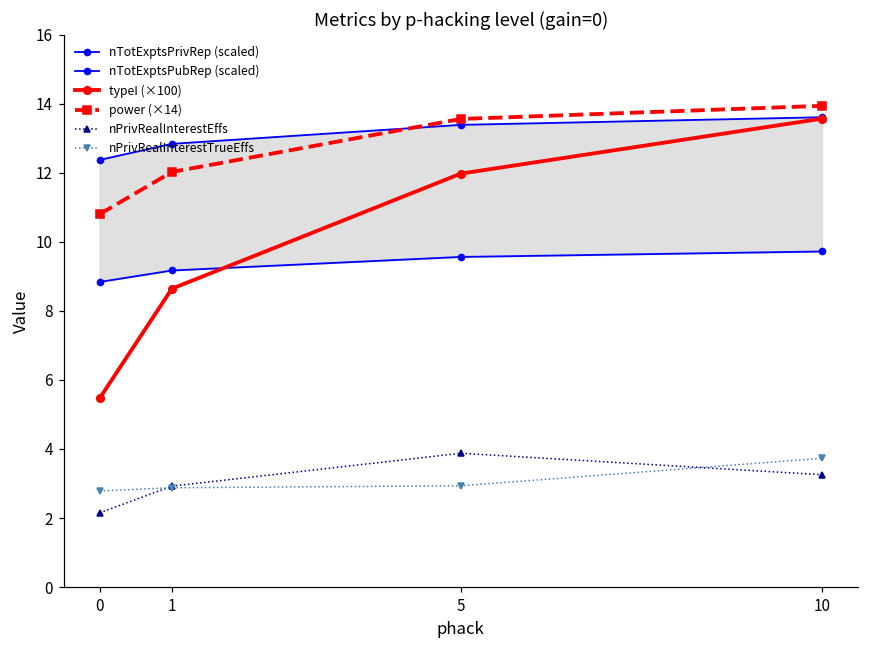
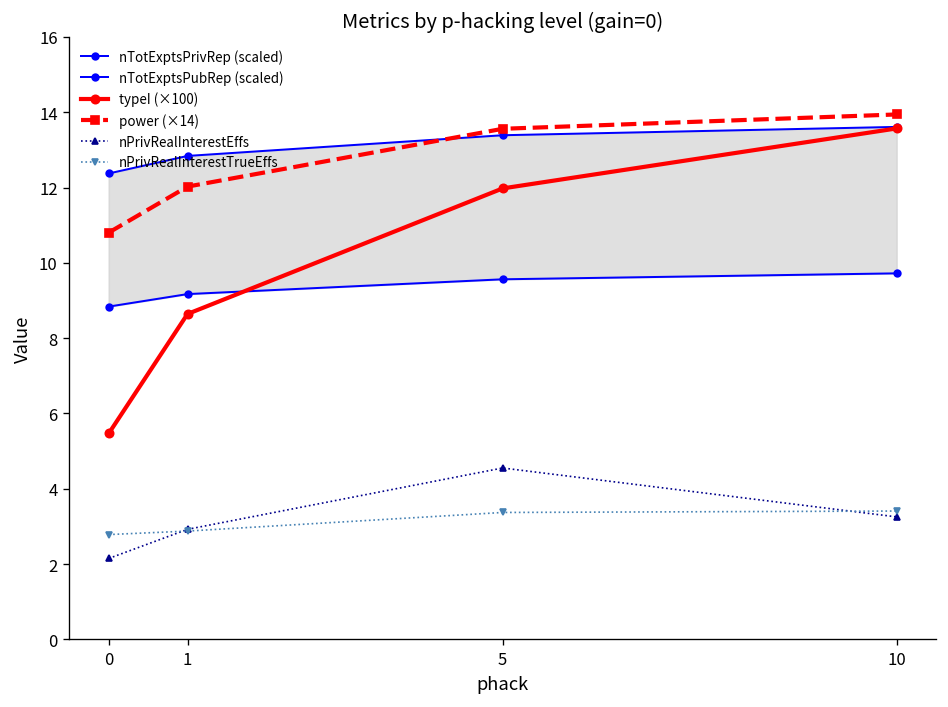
  {
    "nPrivRealInterestEffs": {
      "0": 2.2,
-     "5": 3.9,
+     "5": 4.6,
      "10": 3.3
    },
    "nPrivRealInterestTrueEffs": {
      "0": 2.8,
-     "5": 2.9,
-     "10": 3.7
+     "5": 3.4,
+     "10": 3.4
    }
  }
